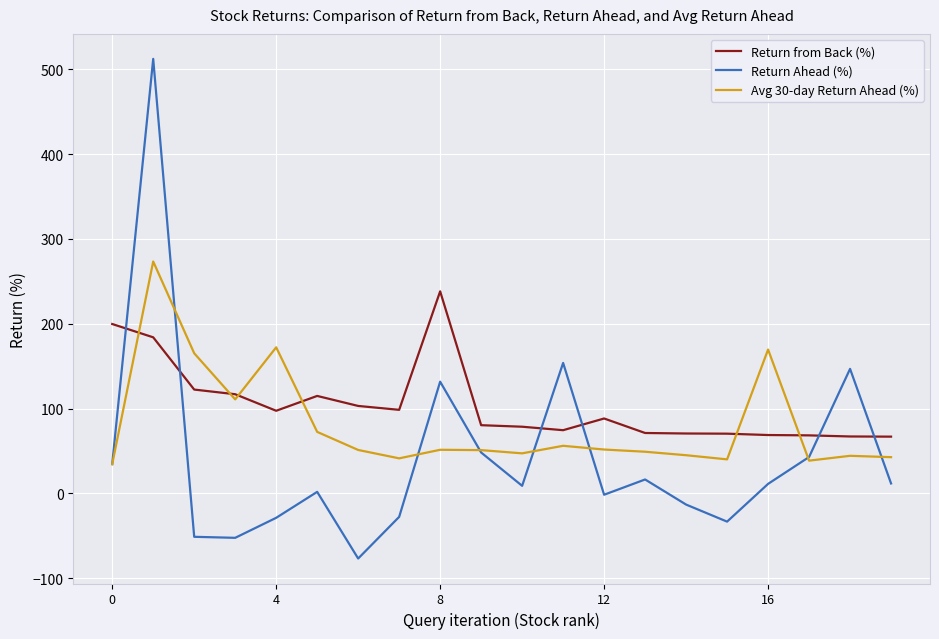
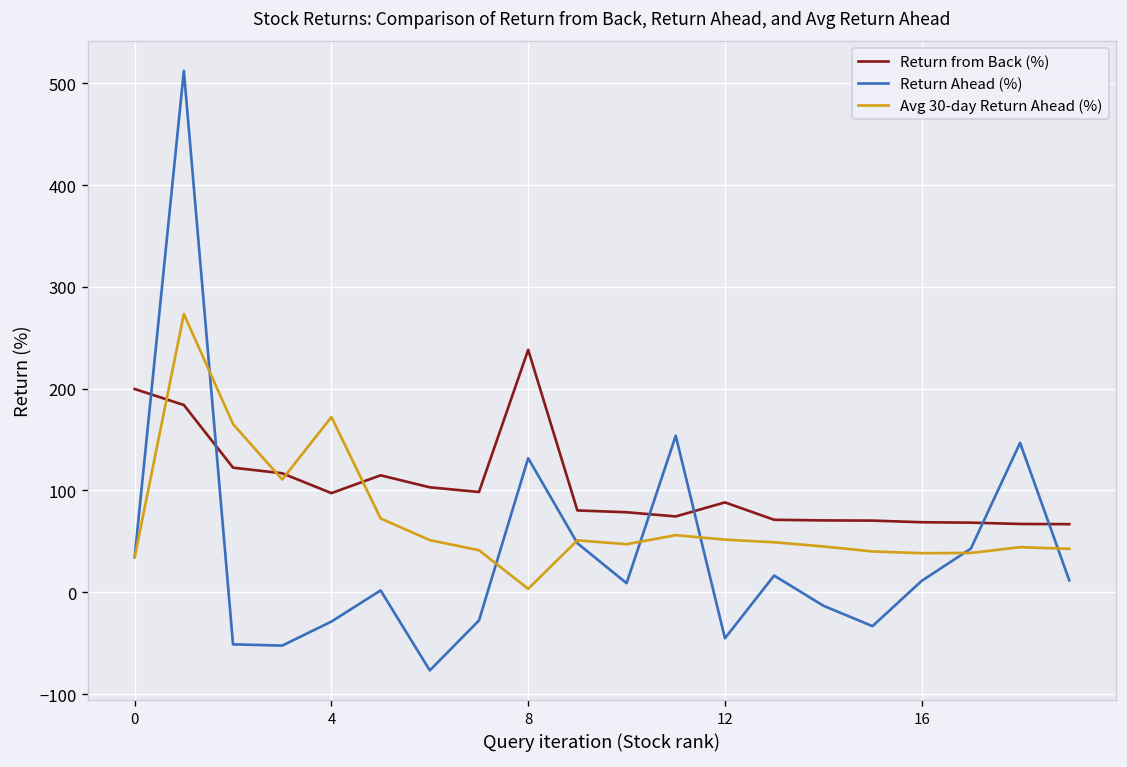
  {
    "Return from Back (%)": {
      "0": 200,
      "4": 100,
      "8": 240,
      "12": 90,
      "16": 70
    },
    "Return Ahead (%)": {
      "4": -30,
      "8": 130,
-     "12": 0,
+     "12": -50,
      "16": 10
    },
    "Avg 30-day Return Ahead (%)": {
      "4": 170,
-     "8": 50,
+     "8": 0,
      "12": 50,
-     "16": 170
+     "16": 40
    }
  }
